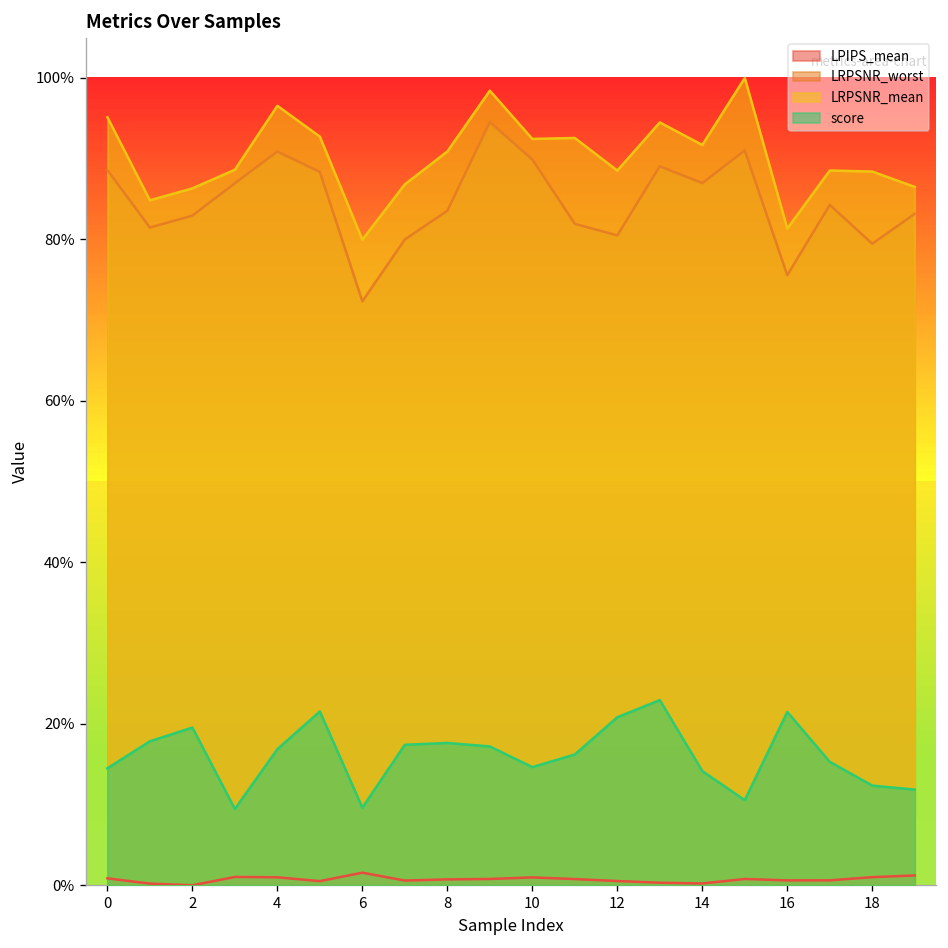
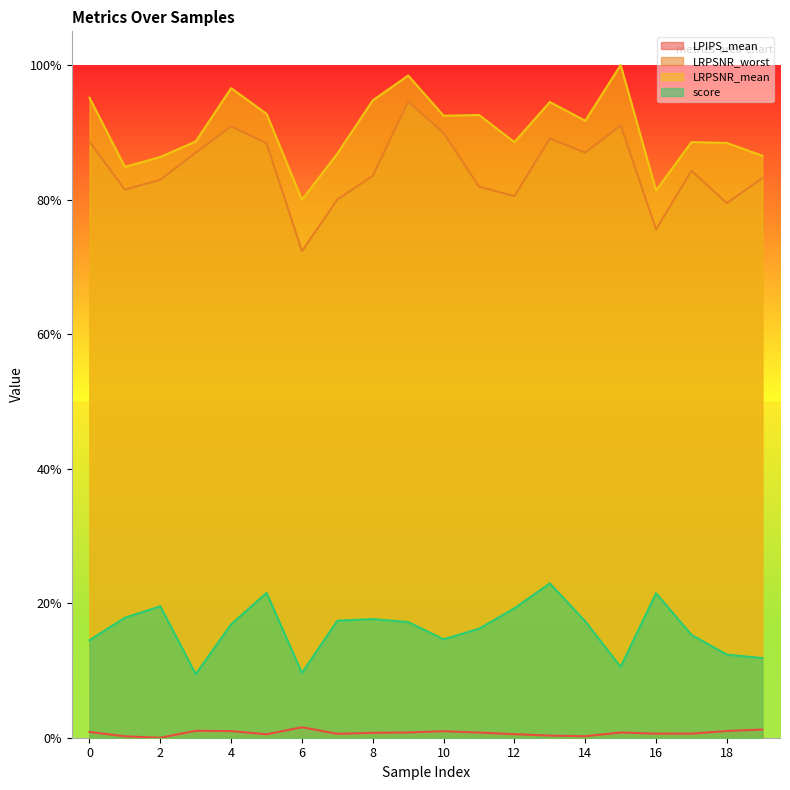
  {
    "LRPSNR_mean": {
      "0": "95%",
      "2": "86%",
      "4": "97%",
      "6": "80%",
-     "8": "91%",
+     "8": "95%",
      "10": "92%",
      "12": "89%",
      "14": "92%",
      "16": "81%",
      "18": "88%"
    },
    "score": {
      "0": "14%",
      "2": "20%",
      "4": "17%",
      "6": "10%",
      "8": "18%",
      "10": "15%",
-     "12": "21%",
-     "14": "14%",
+     "12": "19%",
+     "14": "17%",
      "16": "21%",
      "18": "12%"
    }
  }
